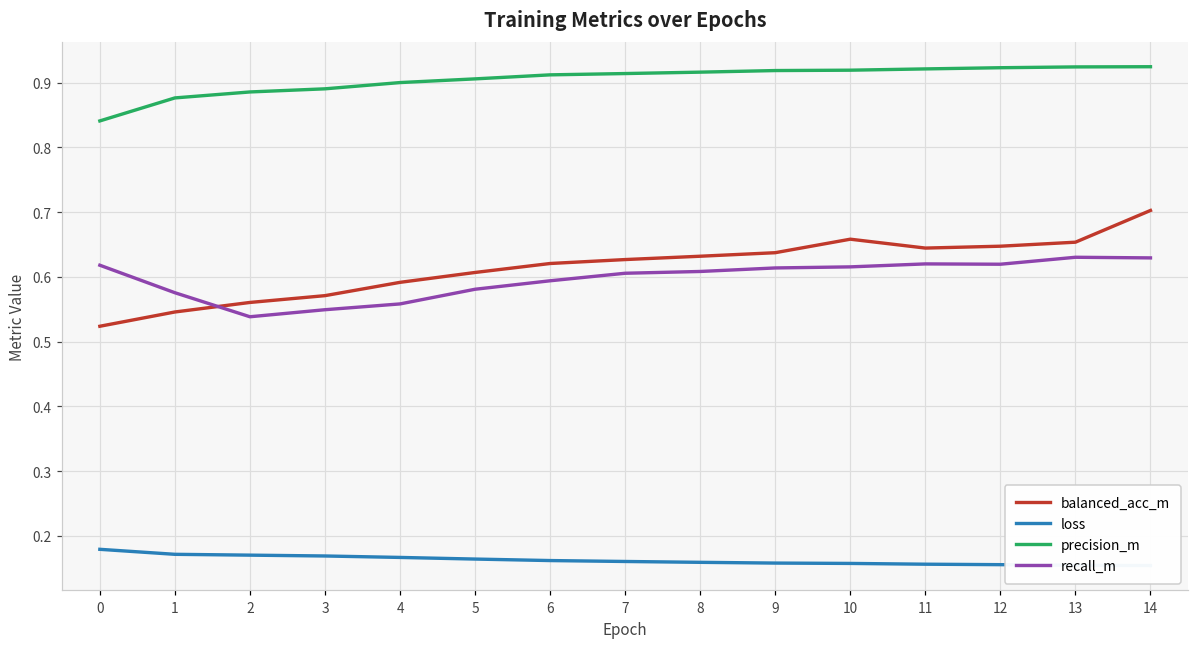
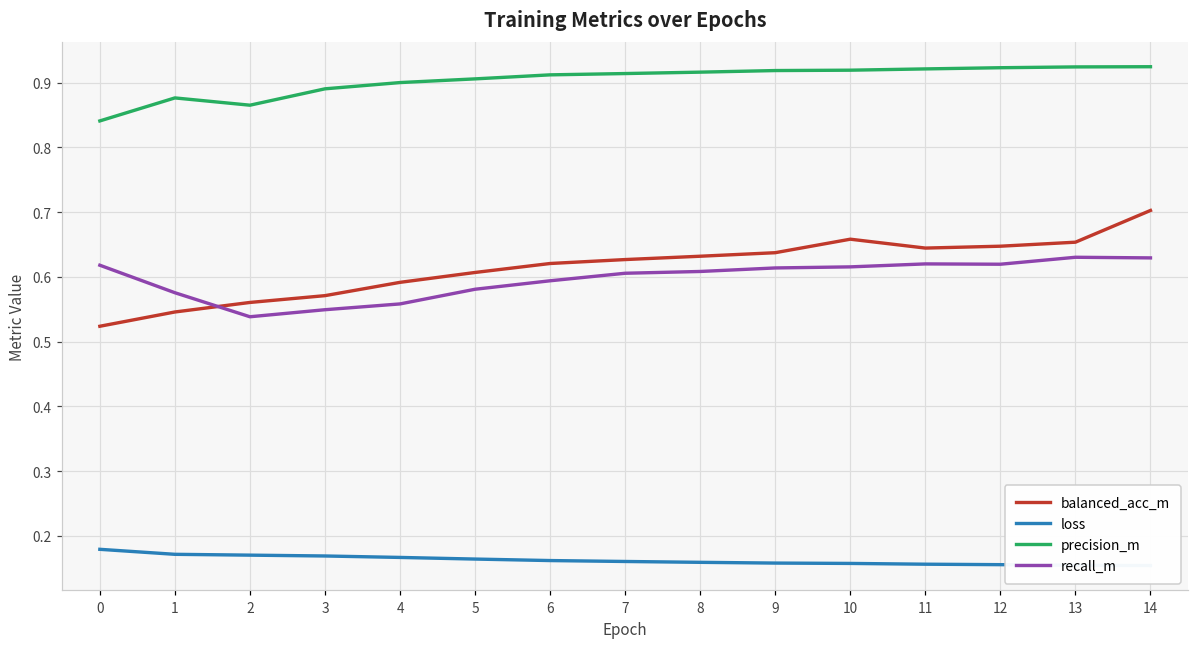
  {
    "balanced_acc_m": {
      "0": 0.52,
      "1": 0.55,
      "2": 0.56,
      "3": 0.57,
      "4": 0.59,
      "5": 0.61,
      "6": 0.62,
      "7": 0.63,
      "8": 0.63,
      "9": 0.64,
      "10": 0.66,
      "11": 0.64,
      "12": 0.65,
      "13": 0.65,
      "14": 0.70
    },
    "loss": {
      "0": 0.18,
      "1": 0.17,
      "2": 0.17,
      "3": 0.17,
      "4": 0.17,
      "5": 0.16,
      "6": 0.16,
      "7": 0.16,
      "8": 0.16,
      "9": 0.16,
      "10": 0.16,
      "11": 0.16,
      "12": 0.16
    },
    "precision_m": {
      "0": 0.84,
      "1": 0.88,
-     "2": 0.89,
+     "2": 0.87,
      "3": 0.89,
      "4": 0.90,
      "5": 0.91,
      "6": 0.91,
      "7": 0.91,
      "8": 0.92,
      "9": 0.92,
      "10": 0.92,
      "11": 0.92,
      "12": 0.92,
      "13": 0.92,
      "14": 0.92
    },
    "recall_m": {
      "0": 0.62,
      "1": 0.58,
      "2": 0.54,
      "3": 0.55,
      "4": 0.56,
      "5": 0.58,
      "6": 0.59,
      "7": 0.61,
      "8": 0.61,
      "9": 0.61,
      "10": 0.62,
      "11": 0.62,
      "12": 0.62,
      "13": 0.63,
      "14": 0.63
    }
  }
